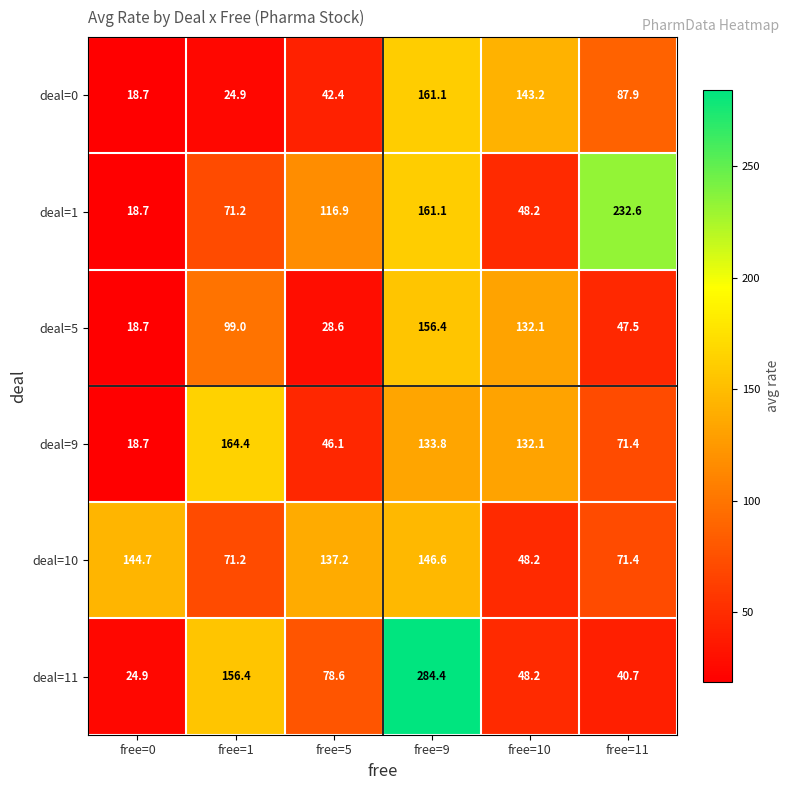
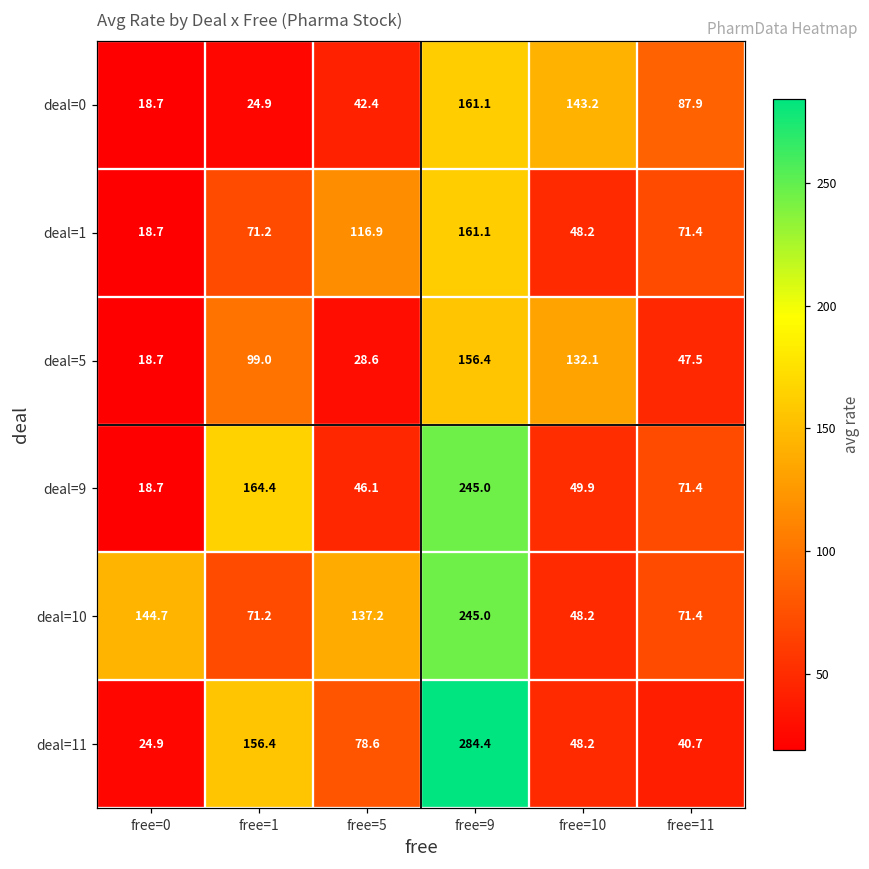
  {
    "deal=0": {
      "free=0": 18.7,
      "free=1": 24.9,
      "free=5": 42.4,
      "free=9": 161.1,
      "free=10": 143.2,
      "free=11": 87.9
    },
    "deal=1": {
      "free=0": 18.7,
      "free=1": 71.2,
      "free=5": 116.9,
      "free=9": 161.1,
      "free=10": 48.2,
-     "free=11": 232.6
+     "free=11": 71.4
    },
    "deal=5": {
      "free=0": 18.7,
      "free=1": 99.0,
      "free=5": 28.6,
      "free=9": 156.4,
      "free=10": 132.1,
      "free=11": 47.5
    },
    "deal=9": {
      "free=0": 18.7,
      "free=1": 164.4,
      "free=5": 46.1,
-     "free=9": 133.8,
-     "free=10": 132.1,
+     "free=9": 245.0,
+     "free=10": 49.9,
      "free=11": 71.4
    },
    "deal=10": {
      "free=0": 144.7,
      "free=1": 71.2,
      "free=5": 137.2,
-     "free=9": 146.6,
+     "free=9": 245.0,
      "free=10": 48.2,
      "free=11": 71.4
    },
    "deal=11": {
      "free=0": 24.9,
      "free=1": 156.4,
      "free=5": 78.6,
      "free=9": 284.4,
      "free=10": 48.2,
      "free=11": 40.7
    }
  }
